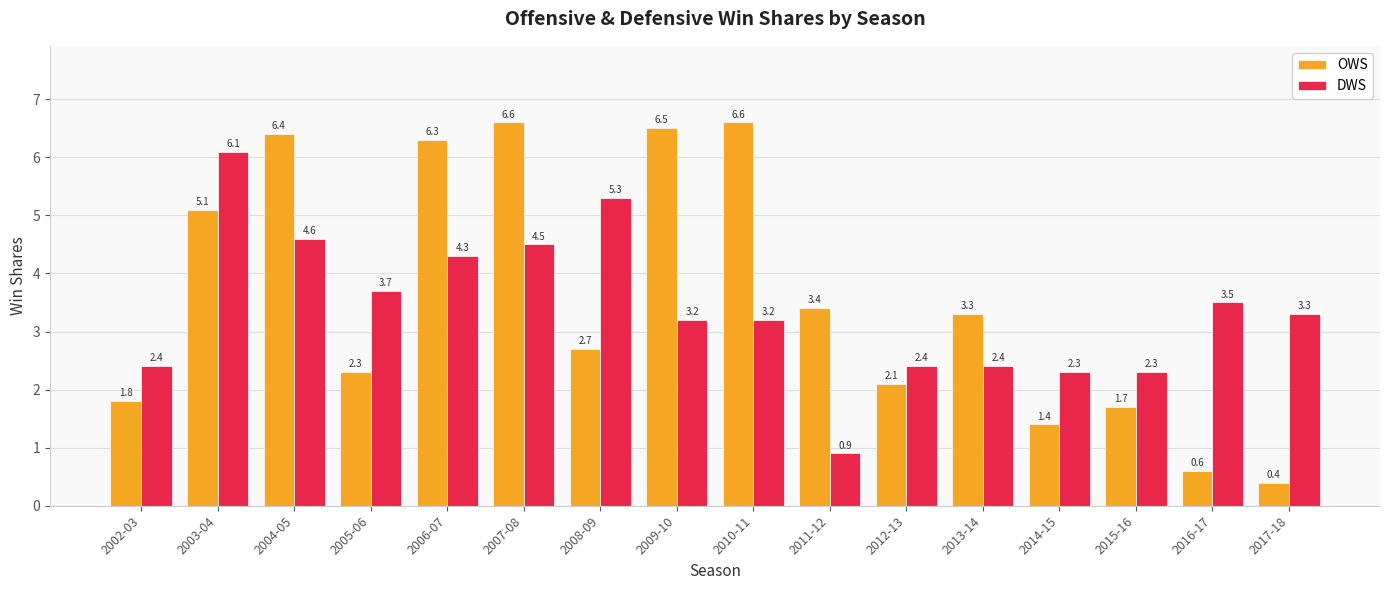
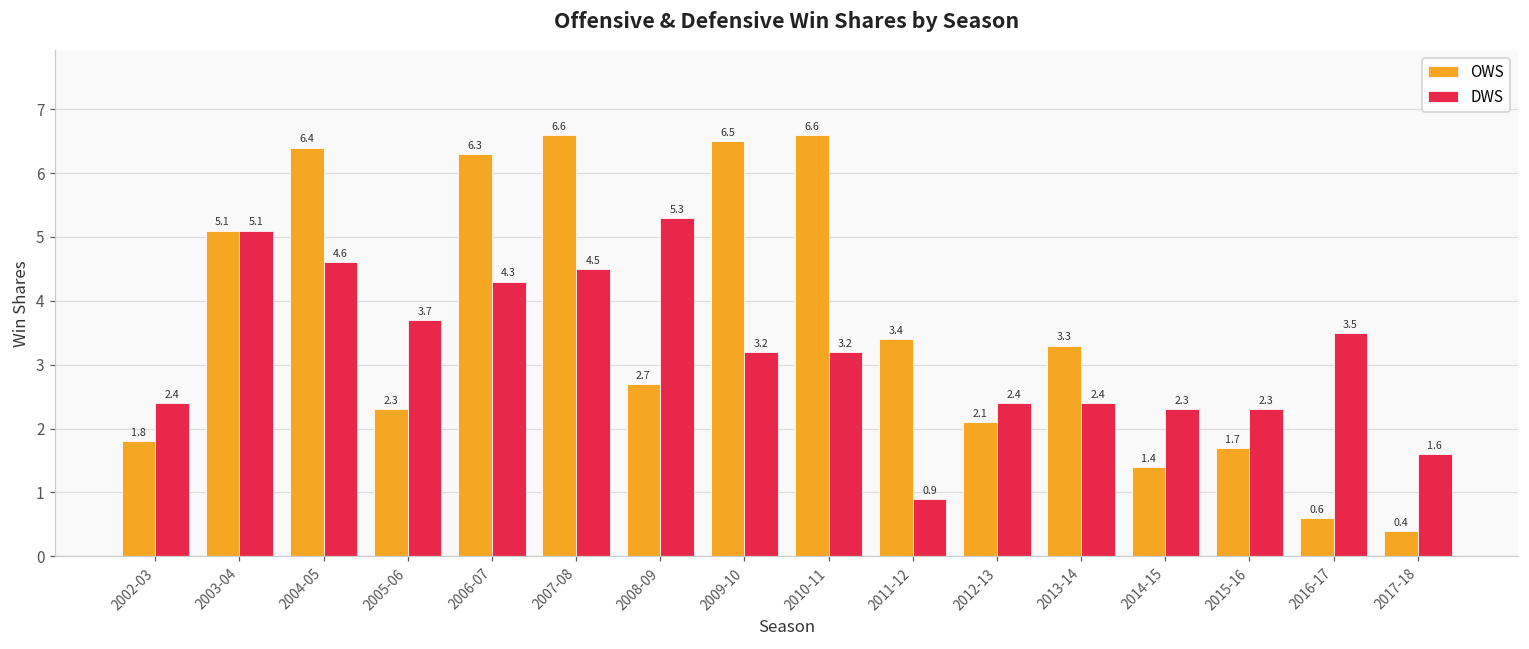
  {
    "OWS": {
      "2002-03": 1.8,
      "2003-04": 5.1,
      "2004-05": 6.4,
      "2005-06": 2.3,
      "2006-07": 6.3,
      "2007-08": 6.6,
      "2008-09": 2.7,
      "2009-10": 6.5,
      "2010-11": 6.6,
      "2011-12": 3.4,
      "2012-13": 2.1,
      "2013-14": 3.3,
      "2014-15": 1.4,
      "2015-16": 1.7,
      "2016-17": 0.6,
      "2017-18": 0.4
    },
    "DWS": {
      "2002-03": 2.4,
-     "2003-04": 6.1,
+     "2003-04": 5.1,
      "2004-05": 4.6,
      "2005-06": 3.7,
      "2006-07": 4.3,
      "2007-08": 4.5,
      "2008-09": 5.3,
      "2009-10": 3.2,
      "2010-11": 3.2,
      "2011-12": 0.9,
      "2012-13": 2.4,
      "2013-14": 2.4,
      "2014-15": 2.3,
      "2015-16": 2.3,
      "2016-17": 3.5,
-     "2017-18": 3.3
+     "2017-18": 1.6
    }
  }
